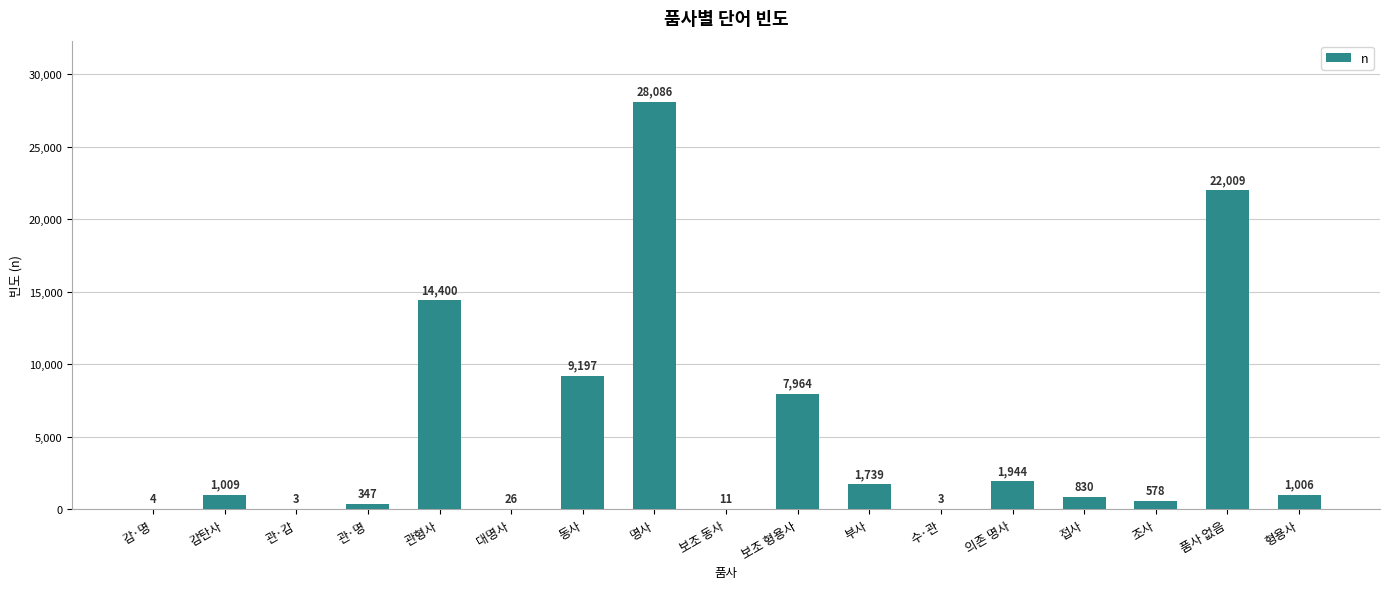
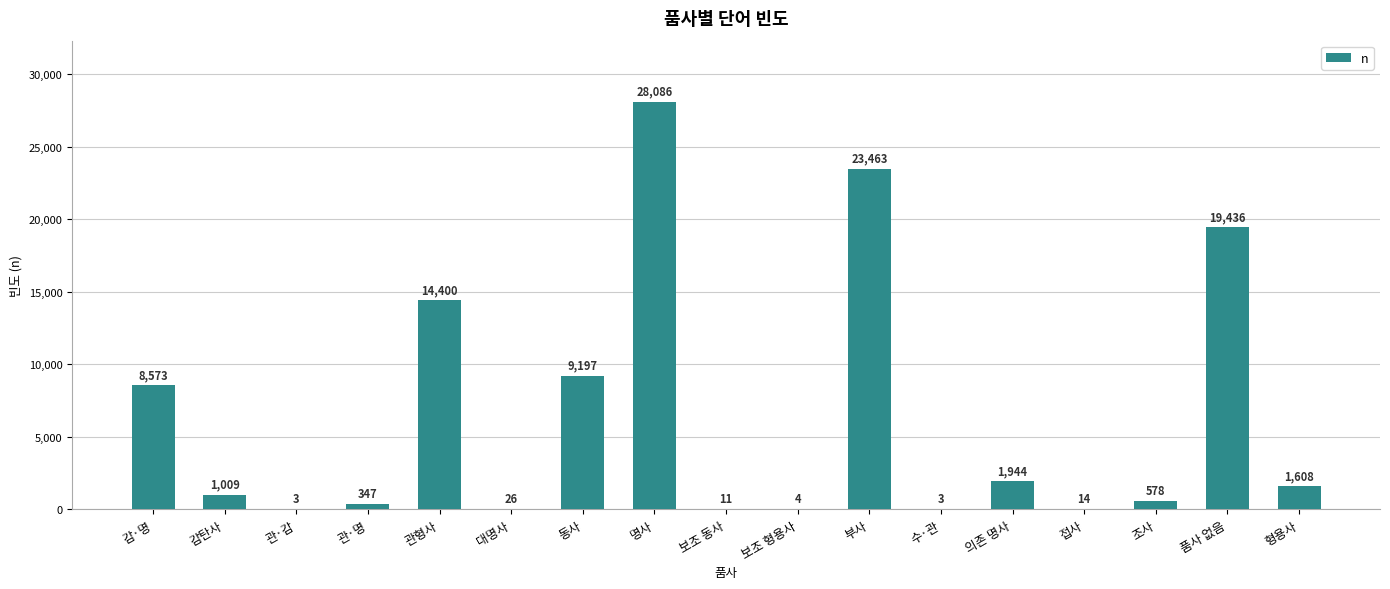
  {
-   "감·명": "4",
+   "감·명": "8,573",
    "감탄사": "1,009",
    "관·감": "3",
    "관·명": "347",
    "관형사": "14,400",
    "대명사": "26",
    "동사": "9,197",
    "명사": "28,086",
    "보조 동사": "11",
-   "보조 형용사": "7,964",
-   "부사": "1,739",
+   "보조 형용사": "4",
+   "부사": "23,463",
    "수·관": "3",
    "의존 명사": "1,944",
-   "접사": "830",
+   "접사": "14",
    "조사": "578",
-   "품사 없음": "22,009",
-   "형용사": "1,006"
+   "품사 없음": "19,436",
+   "형용사": "1,608"
  }
